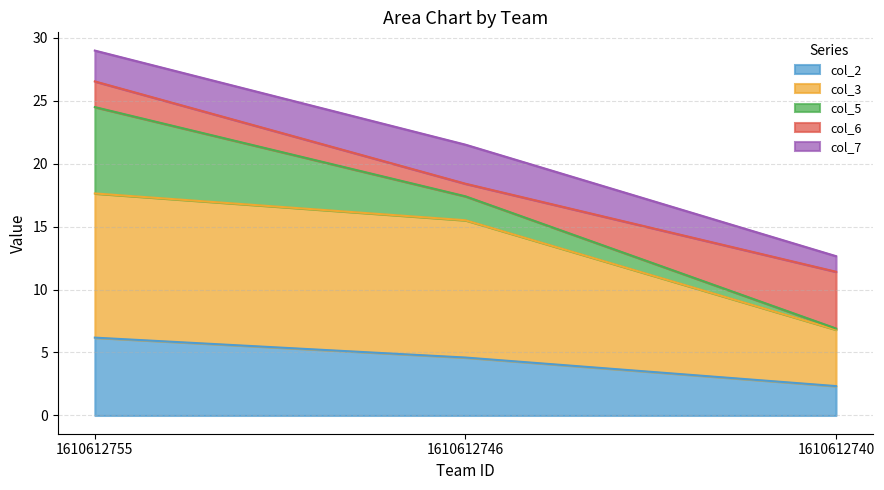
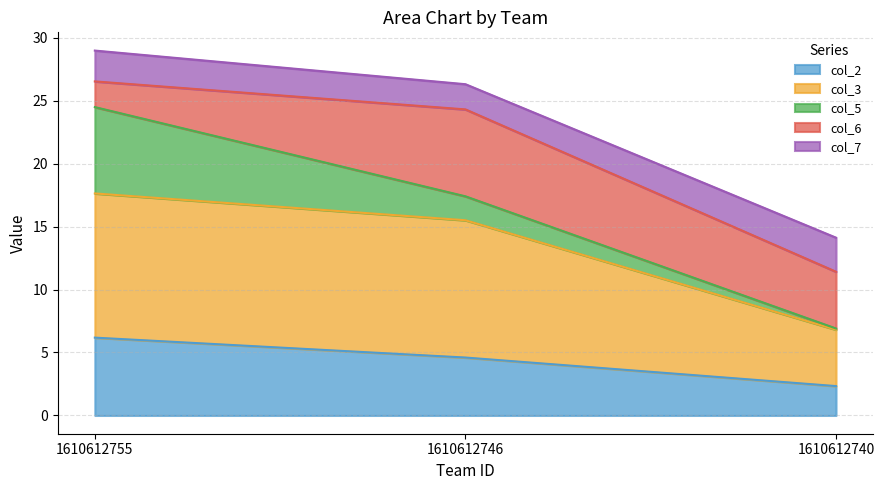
  {
    "col_2": {
      "1610612755": 6.2,
      "1610612746": 4.6,
      "1610612740": 2.3
    },
    "col_3": {
      "1610612755": 11.4,
      "1610612746": 10.9
    },
    "col_5": {
      "1610612755": 6.9,
      "1610612746": 1.9
    },
    "col_6": {
      "1610612755": 2.0,
-     "1610612746": 1.0,
+     "1610612746": 6.9,
      "1610612740": 4.5
    },
    "col_7": {
      "1610612755": 2.4,
-     "1610612746": 3.1,
-     "1610612740": 1.2
+     "1610612746": 2.0,
+     "1610612740": 2.7
    }
  }
